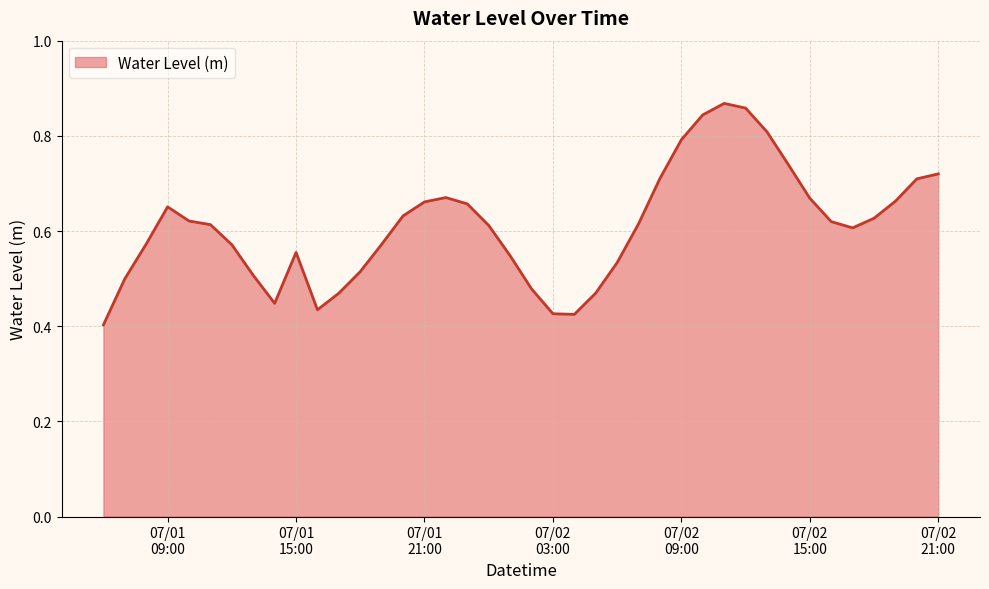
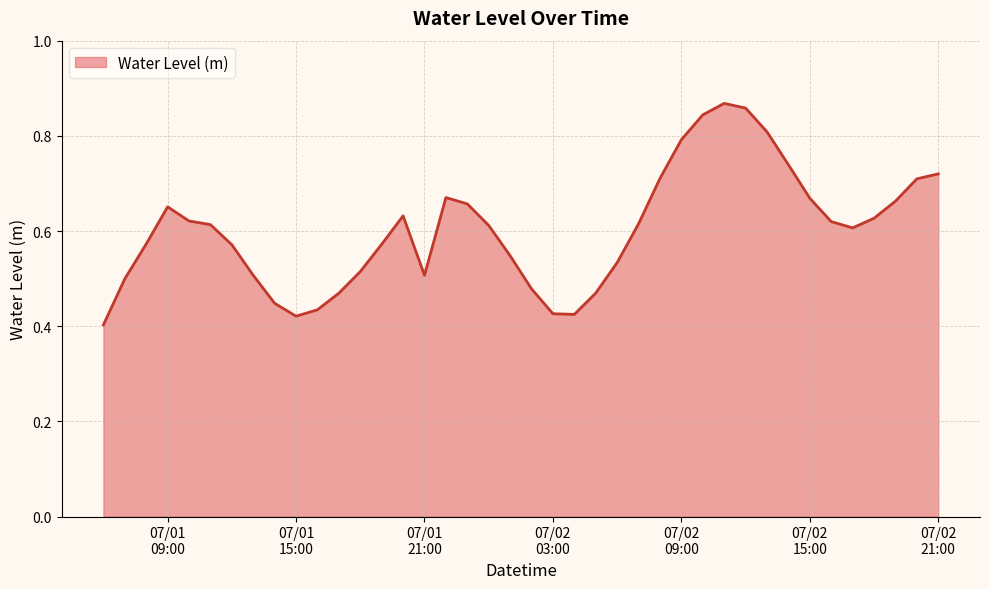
  {
    "07/01 09:00": 0.65,
-   "07/01 15:00": 0.56,
-   "07/01 21:00": 0.66,
+   "07/01 15:00": 0.42,
+   "07/01 21:00": 0.51,
    "07/02 03:00": 0.43,
    "07/02 09:00": 0.79,
    "07/02 15:00": 0.67,
    "07/02 21:00": 0.72
  }
